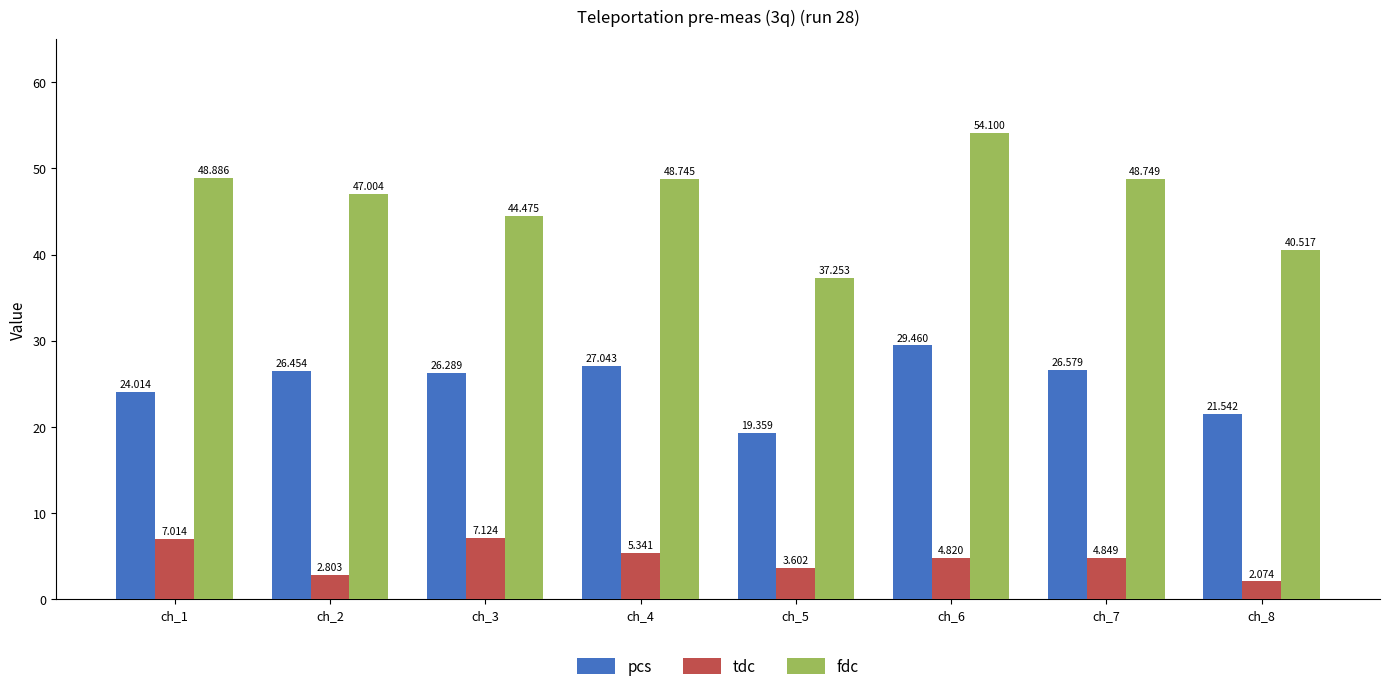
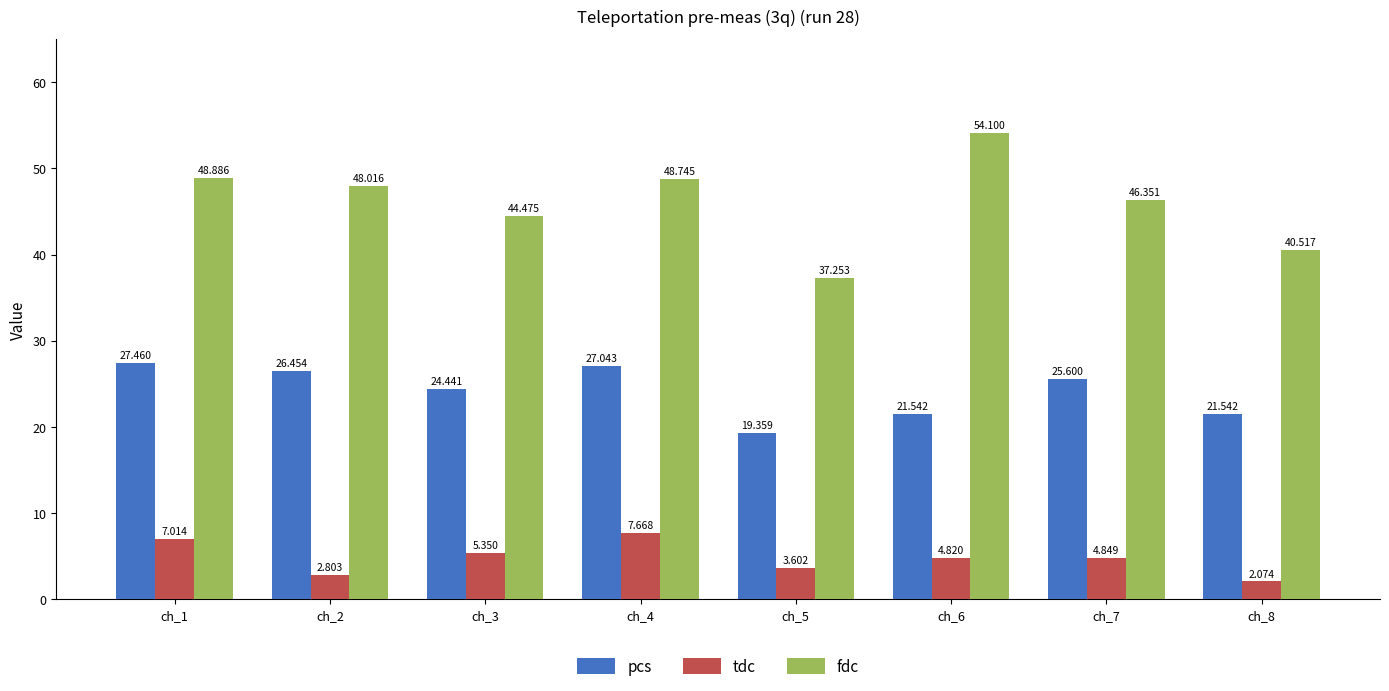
  {
    "pcs": {
-     "ch_1": 24.014,
+     "ch_1": 27.460,
      "ch_2": 26.454,
-     "ch_3": 26.289,
+     "ch_3": 24.441,
      "ch_4": 27.043,
      "ch_5": 19.359,
-     "ch_6": 29.460,
-     "ch_7": 26.579,
+     "ch_6": 21.542,
+     "ch_7": 25.600,
      "ch_8": 21.542
    },
    "tdc": {
      "ch_1": 7.014,
      "ch_2": 2.803,
-     "ch_3": 7.124,
-     "ch_4": 5.341,
+     "ch_3": 5.350,
+     "ch_4": 7.668,
      "ch_5": 3.602,
      "ch_6": 4.820,
      "ch_7": 4.849,
      "ch_8": 2.074
    },
    "fdc": {
      "ch_1": 48.886,
-     "ch_2": 47.004,
+     "ch_2": 48.016,
      "ch_3": 44.475,
      "ch_4": 48.745,
      "ch_5": 37.253,
      "ch_6": 54.100,
-     "ch_7": 48.749,
+     "ch_7": 46.351,
      "ch_8": 40.517
    }
  }
